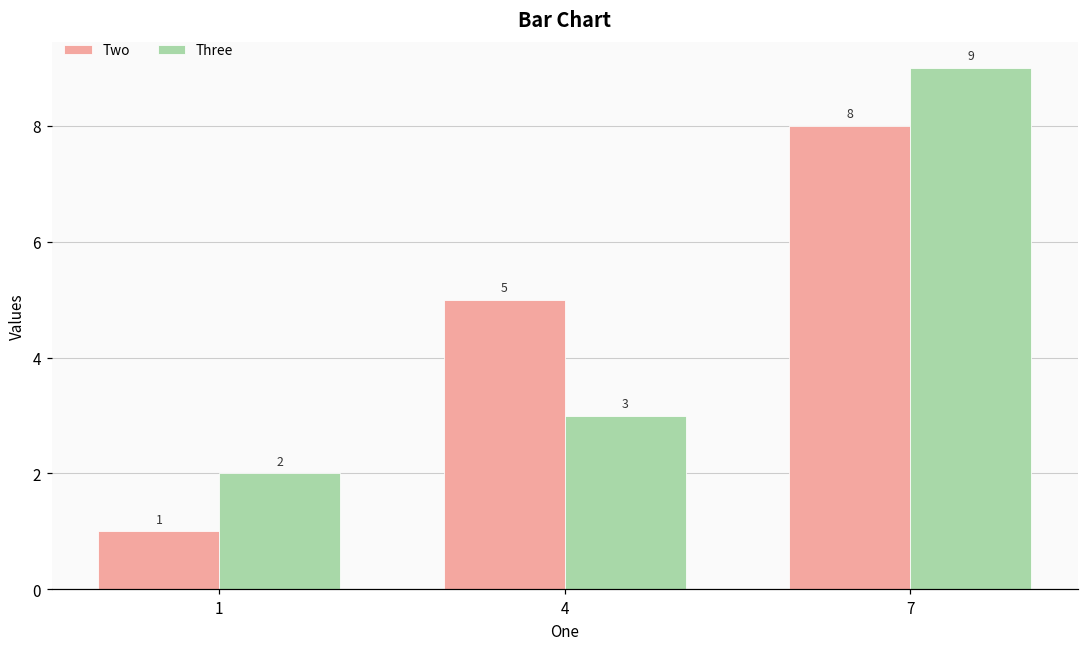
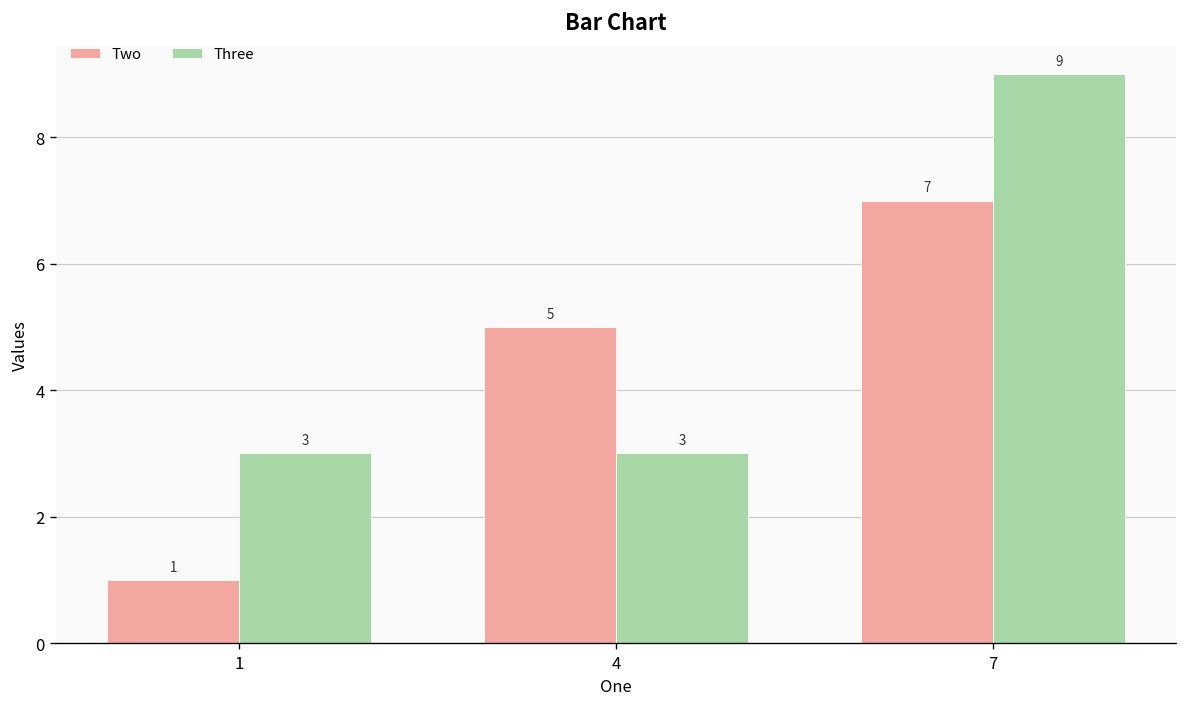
  {
    "Two": {
      "1": 1,
      "4": 5,
-     "7": 8
+     "7": 7
    },
    "Three": {
-     "1": 2,
+     "1": 3,
      "4": 3,
      "7": 9
    }
  }
